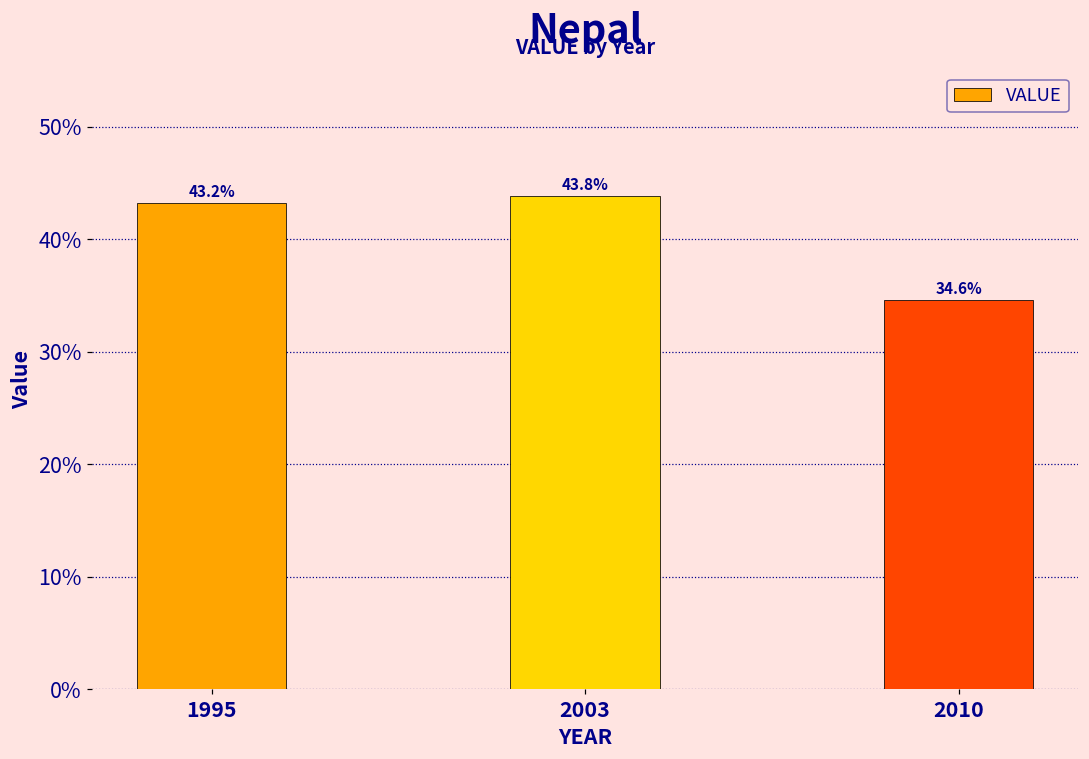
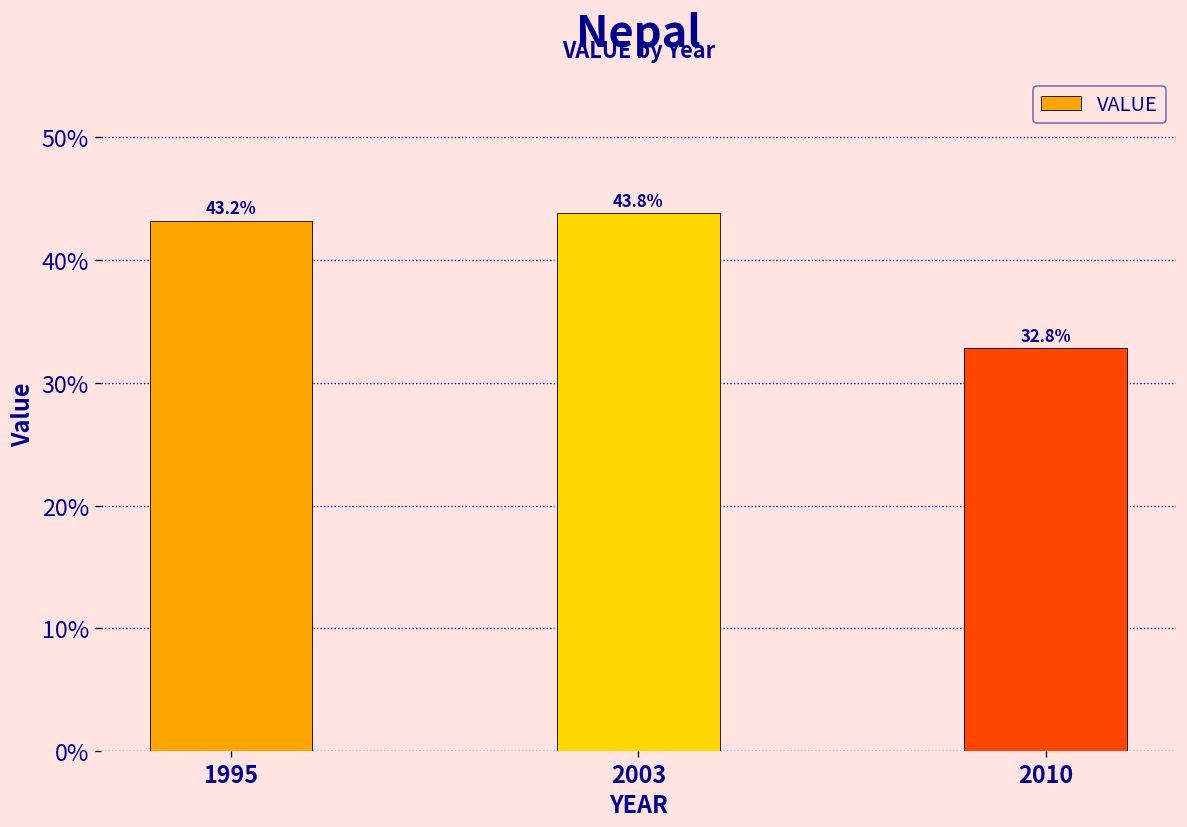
  {
    "1995": "43.2%",
    "2003": "43.8%",
-   "2010": "34.6%"
+   "2010": "32.8%"
  }
